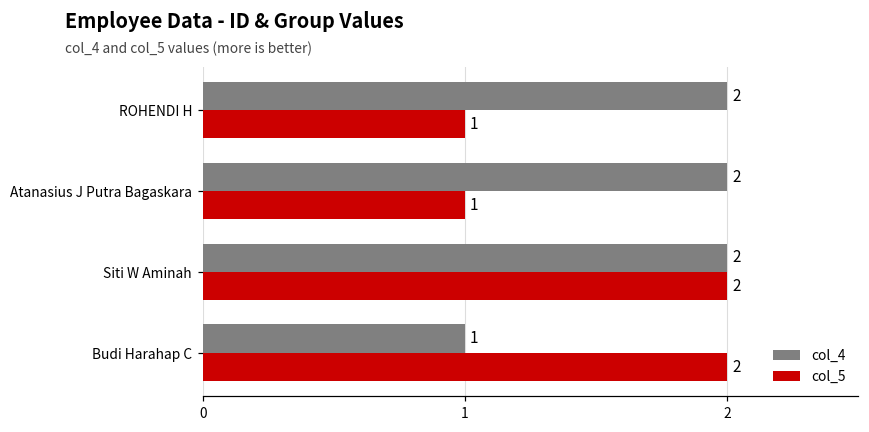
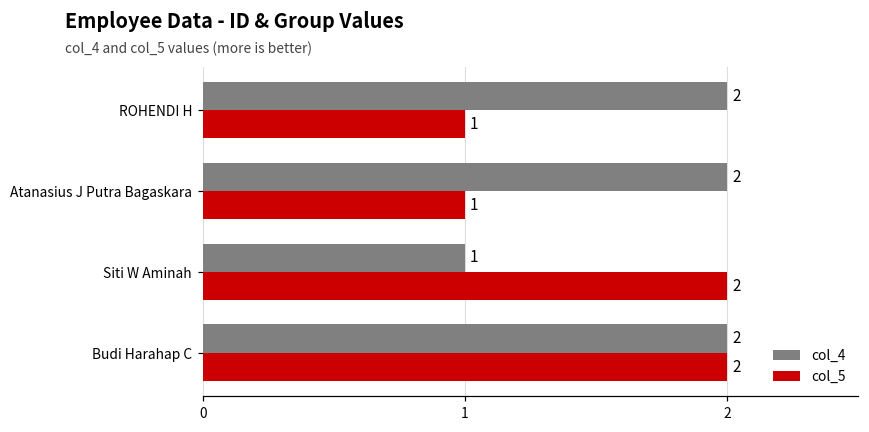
  {
    "col_4": {
      "ROHENDI H": 2,
      "Atanasius J Putra Bagaskara": 2,
-     "Siti W Aminah": 2,
-     "Budi Harahap C": 1
+     "Siti W Aminah": 1,
+     "Budi Harahap C": 2
    },
    "col_5": {
      "ROHENDI H": 1,
      "Atanasius J Putra Bagaskara": 1,
      "Siti W Aminah": 2,
      "Budi Harahap C": 2
    }
  }
